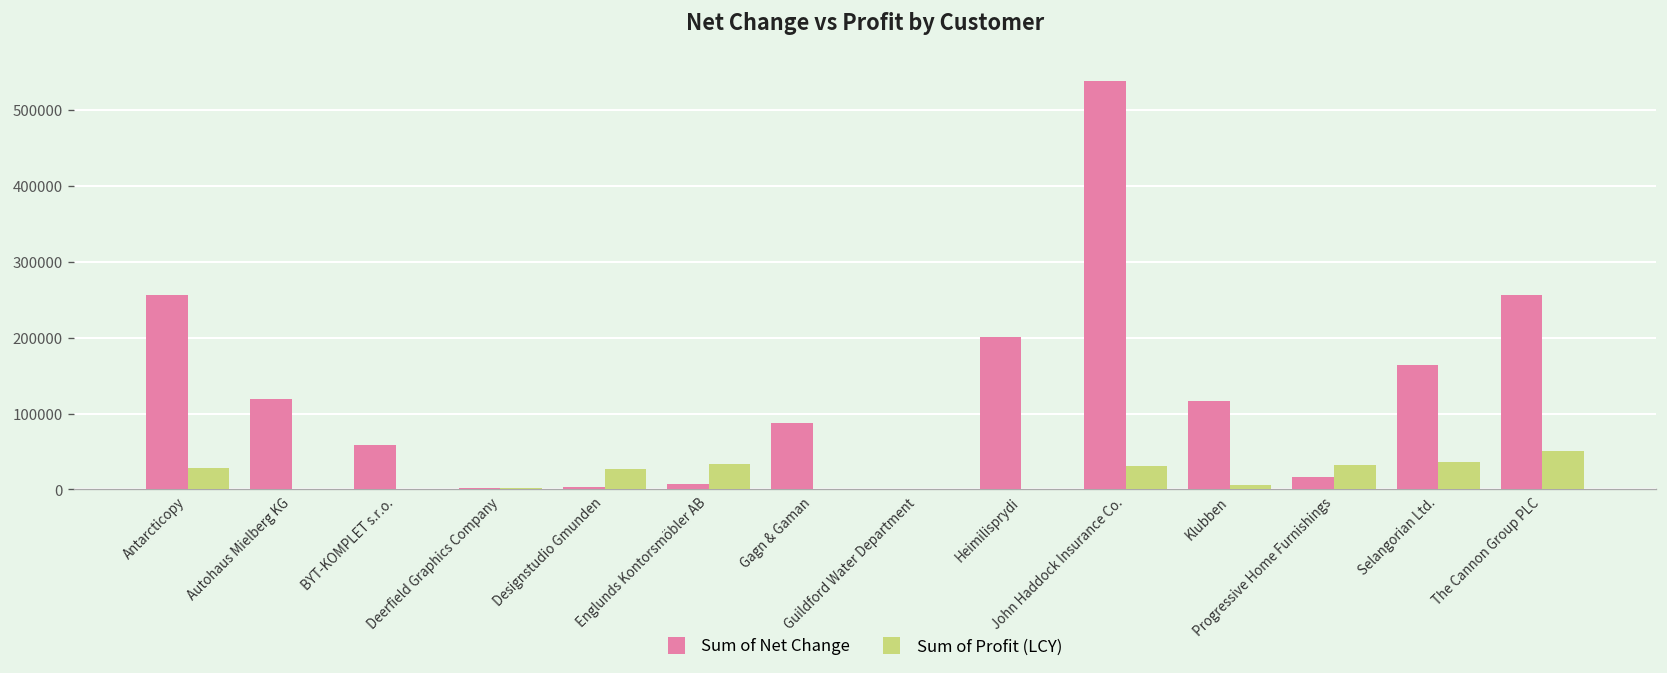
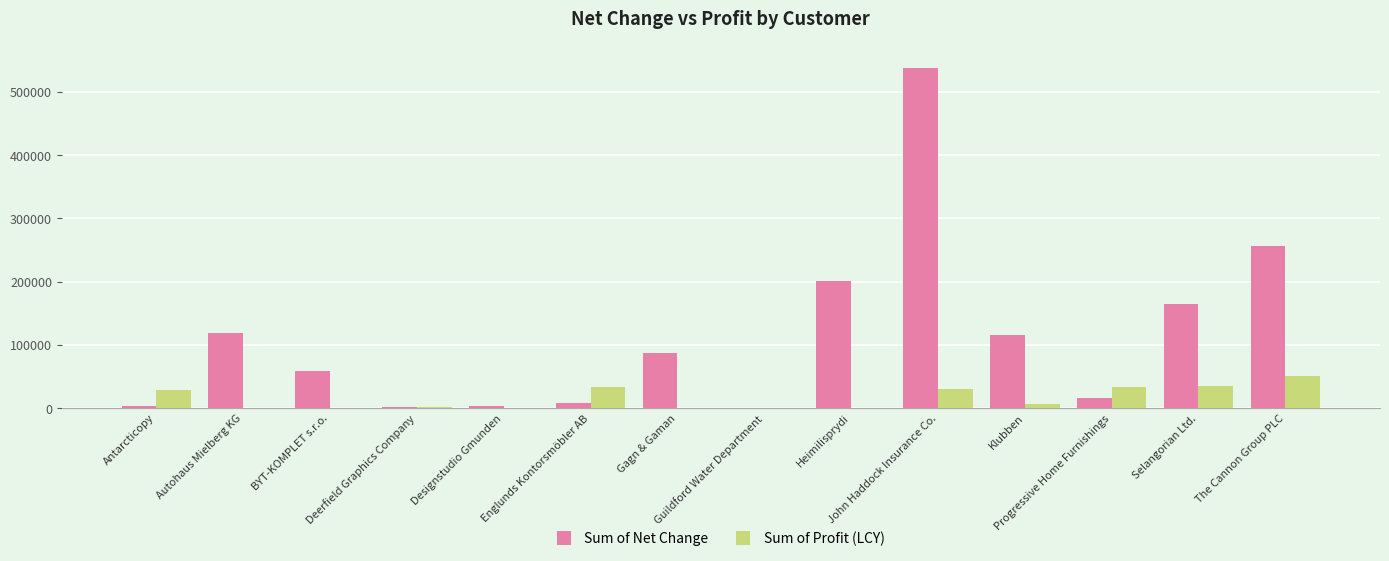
  {
    "Sum of Net Change": {
-     "Antarcticopy": 260000,
+     "Antarcticopy": 0,
      "Autohaus Mielberg KG": 120000,
      "BYT-KOMPLET s.r.o.": 60000,
      "Englunds Kontorsmöbler AB": 10000,
      "Gagn & Gaman": 90000,
      "Heimilisprydi": 200000,
      "John Haddock Insurance Co.": 540000,
      "Klubben": 120000,
      "Progressive Home Furnishings": 20000,
      "Selangorian Ltd.": 160000,
      "The Cannon Group PLC": 260000
    },
    "Sum of Profit (LCY)": {
      "Antarcticopy": 30000,
-     "Designstudio Gmunden": 30000,
+     "Designstudio Gmunden": 0,
      "Englunds Kontorsmöbler AB": 30000,
      "John Haddock Insurance Co.": 30000,
      "Klubben": 10000,
      "Progressive Home Furnishings": 30000,
      "Selangorian Ltd.": 40000,
      "The Cannon Group PLC": 50000
    }
  }
